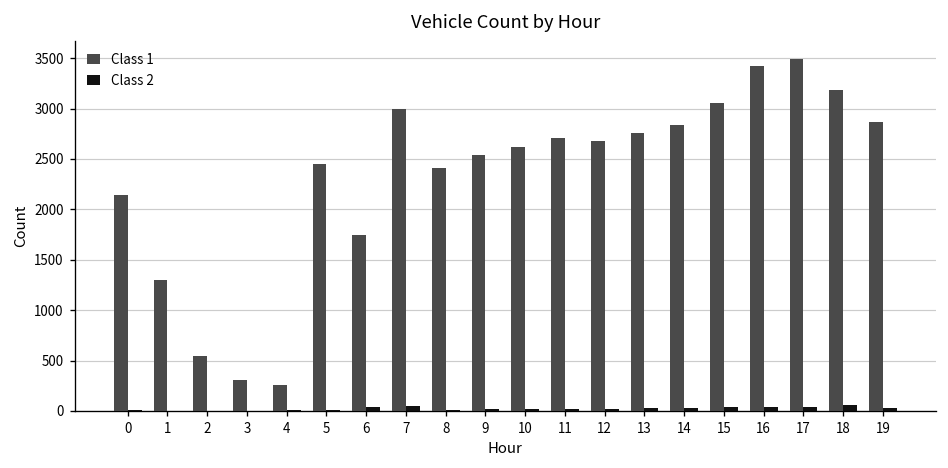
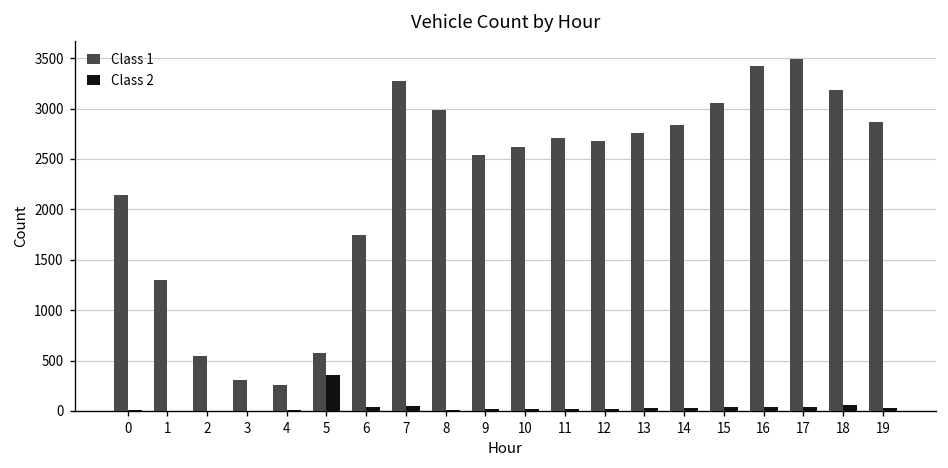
  {
    "Class 1": {
      "0": 2100,
      "1": 1300,
      "2": 500,
      "3": 300,
      "4": 300,
-     "5": 2500,
+     "5": 600,
      "6": 1700,
-     "7": 3000,
-     "8": 2400,
+     "7": 3300,
+     "8": 3000,
      "9": 2500,
      "10": 2600,
      "11": 2700,
      "12": 2700,
      "13": 2800,
      "14": 2800,
      "15": 3100,
      "16": 3400,
      "17": 3500,
      "18": 3200,
      "19": 2900
    },
    "Class 2": {
-     "5": 0,
+     "5": 400,
      "6": 0,
      "7": 100,
      "15": 0,
      "16": 0,
      "17": 0,
      "18": 100,
      "19": 0
    }
  }
